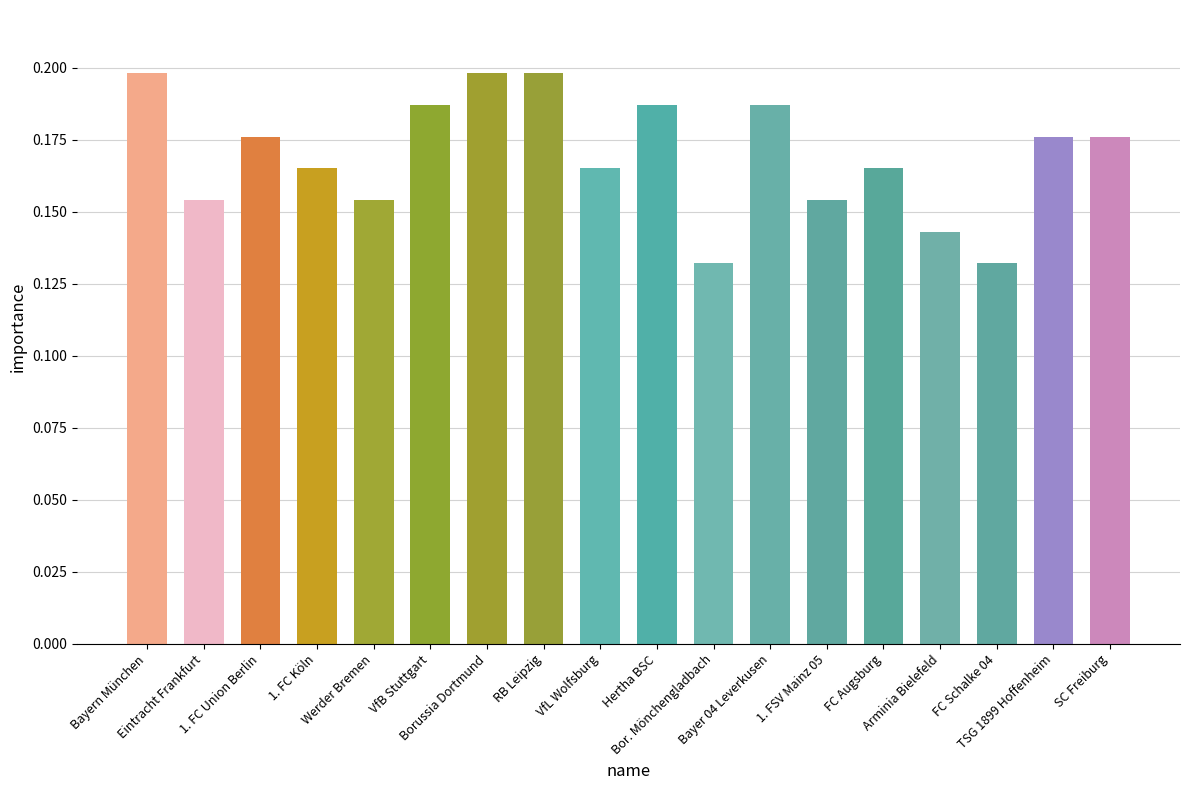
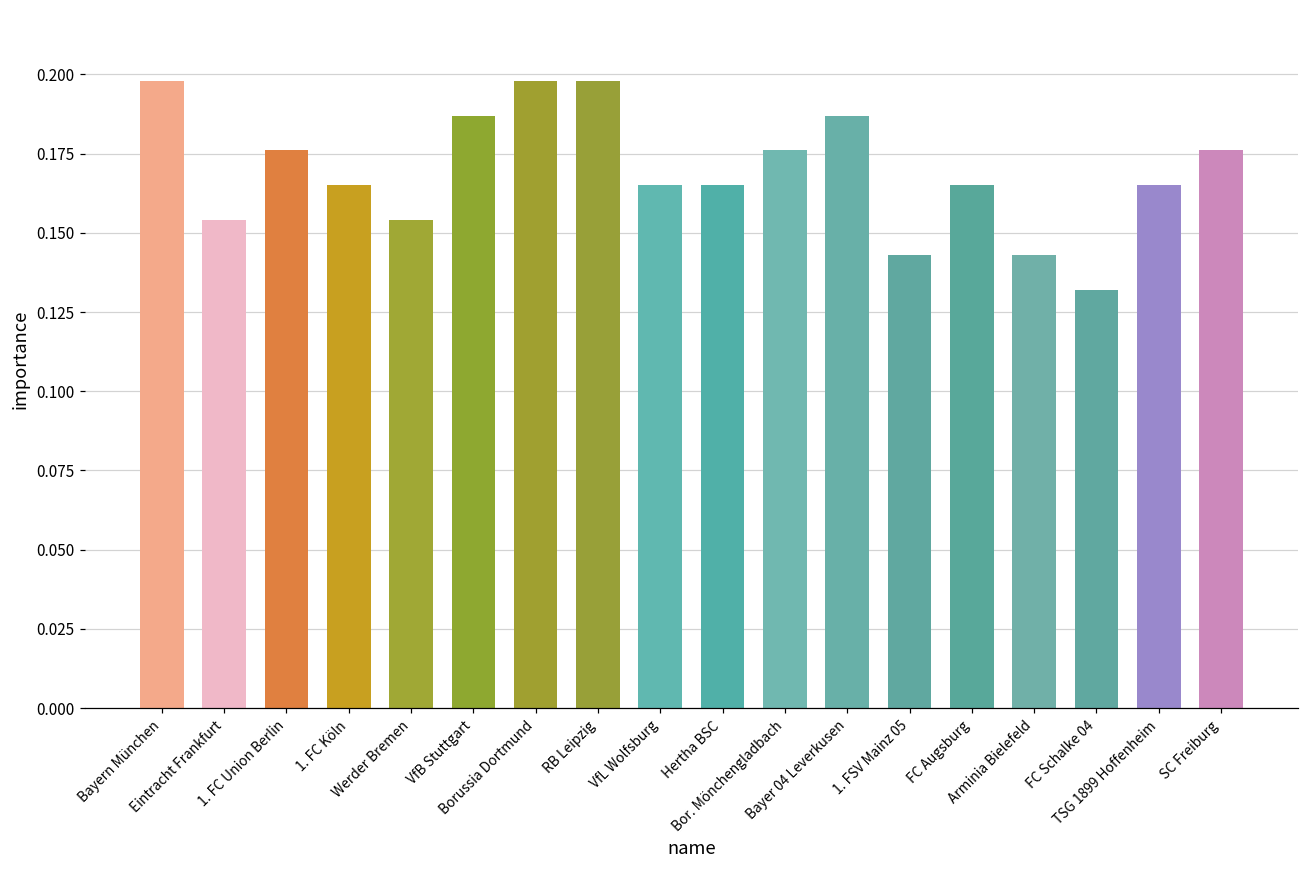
  {
    "Bayern München": 0.198,
    "Eintracht Frankfurt": 0.154,
    "1. FC Union Berlin": 0.176,
    "1. FC Köln": 0.165,
    "Werder Bremen": 0.154,
    "VfB Stuttgart": 0.187,
    "Borussia Dortmund": 0.198,
    "RB Leipzig": 0.198,
    "VfL Wolfsburg": 0.165,
-   "Hertha BSC": 0.187,
-   "Bor. Mönchengladbach": 0.132,
+   "Hertha BSC": 0.165,
+   "Bor. Mönchengladbach": 0.176,
    "Bayer 04 Leverkusen": 0.187,
-   "1. FSV Mainz 05": 0.154,
+   "1. FSV Mainz 05": 0.143,
    "FC Augsburg": 0.165,
    "Arminia Bielefeld": 0.143,
    "FC Schalke 04": 0.132,
-   "TSG 1899 Hoffenheim": 0.176,
+   "TSG 1899 Hoffenheim": 0.165,
    "SC Freiburg": 0.176
  }
